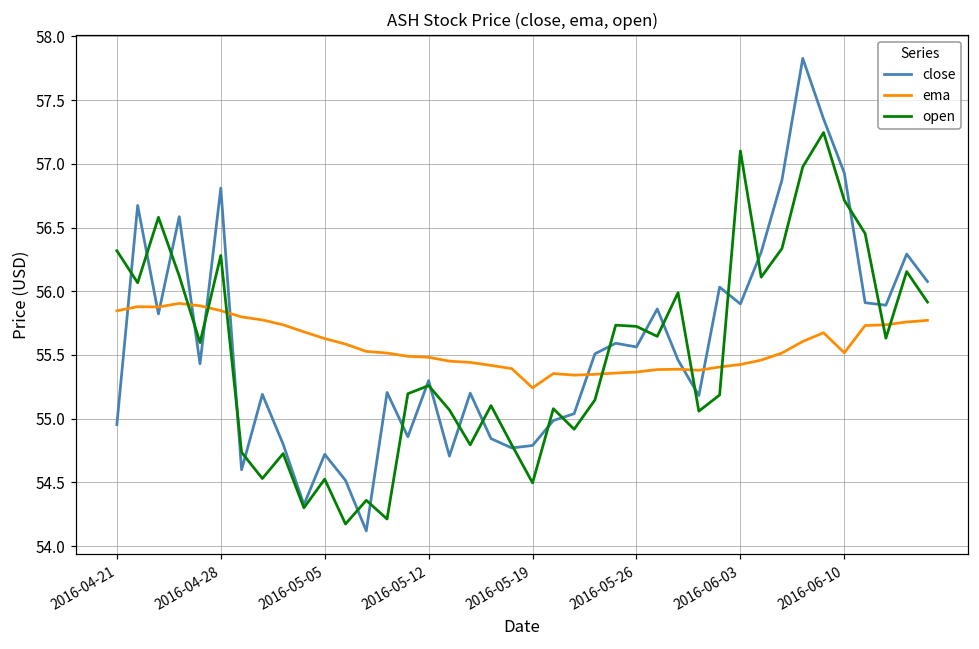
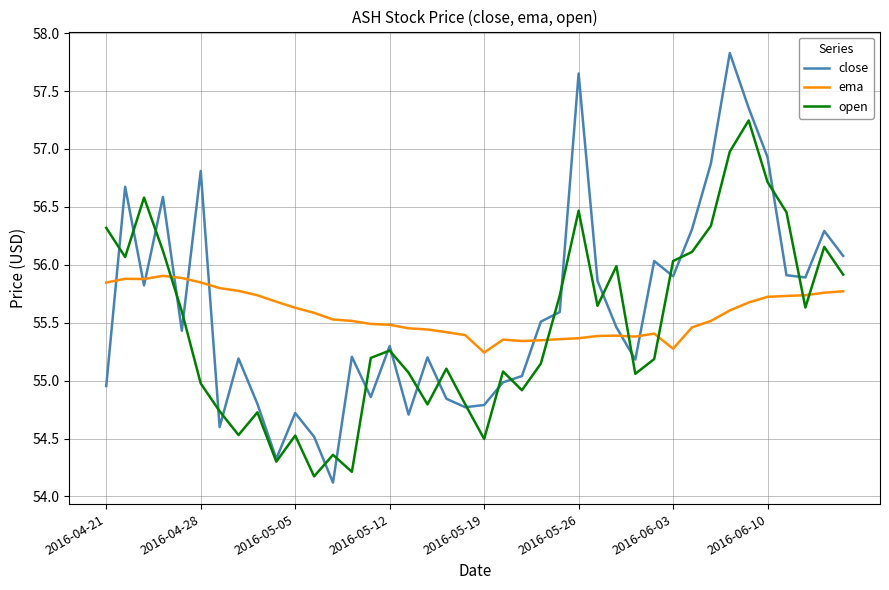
  {
    "close": {
      "2016-04-21": 54.95,
      "2016-04-28": 56.81,
      "2016-05-05": 54.72,
      "2016-05-12": 55.30,
      "2016-05-19": 54.79,
-     "2016-05-26": 55.56,
+     "2016-05-26": 57.65,
      "2016-06-03": 55.90,
      "2016-06-10": 56.93
    },
    "ema": {
      "2016-04-21": 55.85,
      "2016-04-28": 55.85,
      "2016-05-05": 55.63,
      "2016-05-12": 55.48,
      "2016-05-19": 55.24,
      "2016-05-26": 55.37,
-     "2016-06-03": 55.42,
-     "2016-06-10": 55.52
+     "2016-06-03": 55.28,
+     "2016-06-10": 55.72
    },
    "open": {
      "2016-04-21": 56.32,
-     "2016-04-28": 56.28,
+     "2016-04-28": 54.98,
      "2016-05-05": 54.53,
      "2016-05-12": 55.26,
      "2016-05-19": 54.50,
-     "2016-05-26": 55.72,
-     "2016-06-03": 57.10,
+     "2016-05-26": 56.47,
+     "2016-06-03": 56.03,
      "2016-06-10": 56.71
    }
  }
